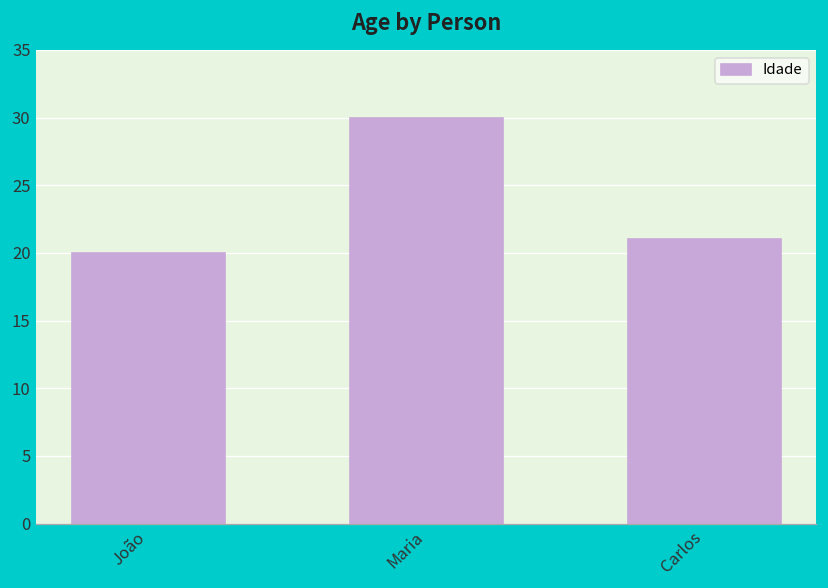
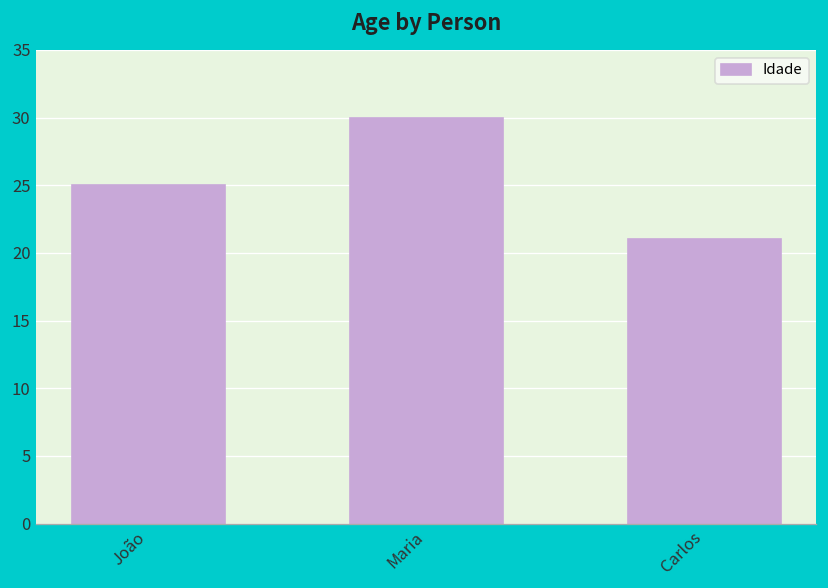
  {
-   "João": 20,
+   "João": 25,
    "Maria": 30,
    "Carlos": 21
  }
